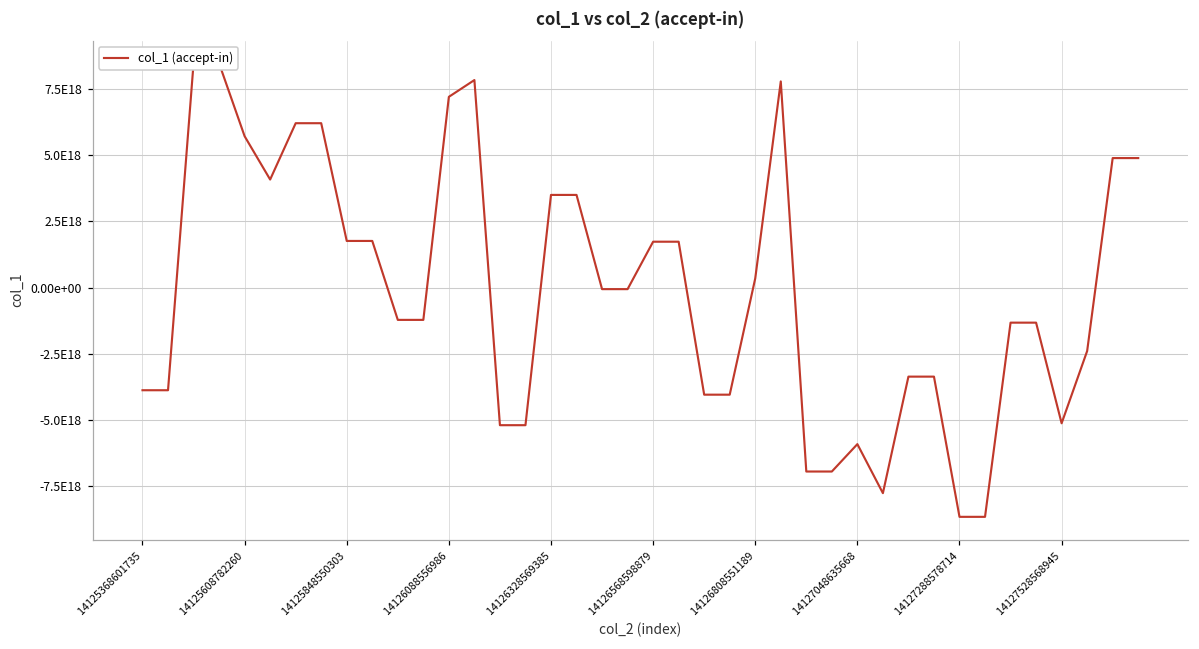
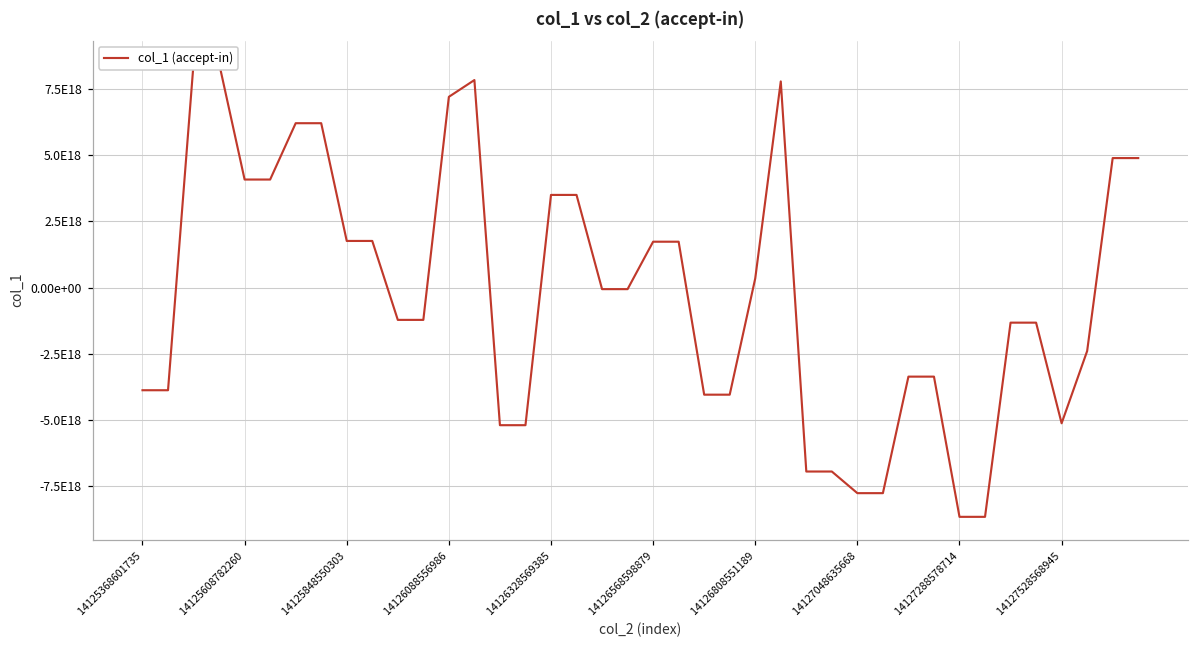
  {
    "14125368601735": -3900000000000000000,
-   "14125608782260": 5700000000000000000,
+   "14125608782260": 4100000000000000000,
    "14125848550303": 1800000000000000000,
    "14126088556986": 7200000000000000000,
    "14126328569385": 3500000000000000000,
    "14126568598879": 1700000000000000000,
    "14126808551189": 300000000000000000,
-   "14127048635668": -5900000000000000000,
+   "14127048635668": -7800000000000000000,
    "14127288578714": -8700000000000000000,
    "14127528568945": -5100000000000000000
  }
